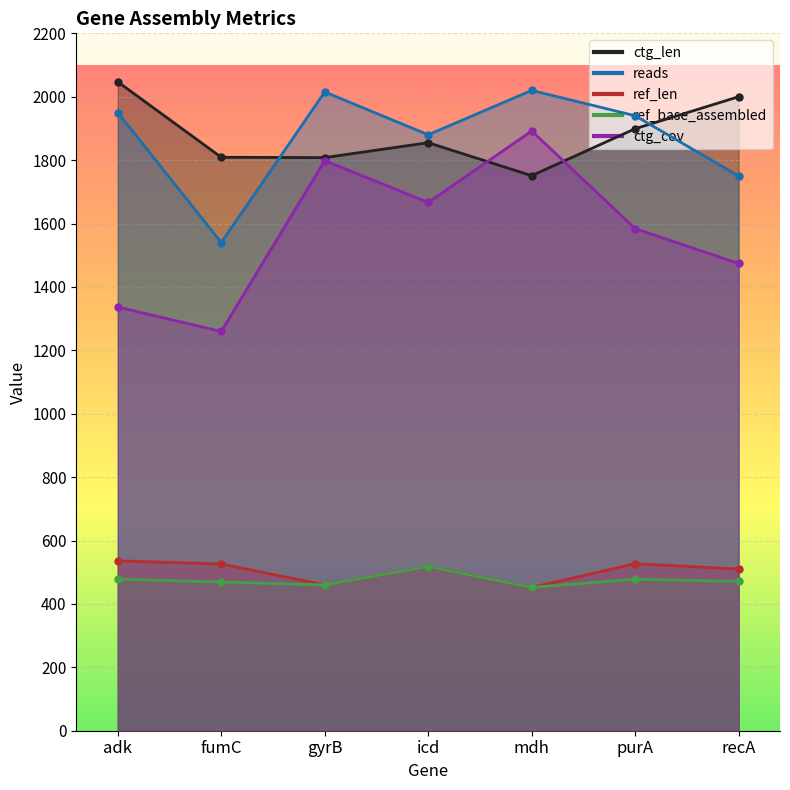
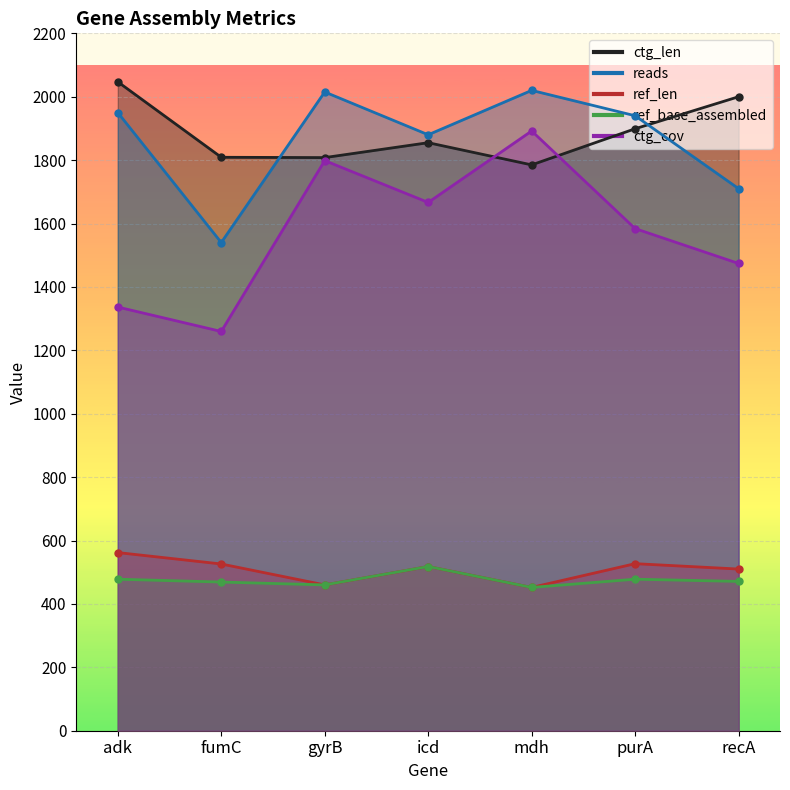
  {
    "ctg_len": {
      "adk": 2050,
      "fumC": 1810,
      "gyrB": 1810,
      "icd": 1860,
-     "mdh": 1750
+     "mdh": 1790
    },
    "reads": {
      "adk": 1950,
      "fumC": 1540,
      "gyrB": 2020,
      "icd": 1880,
      "mdh": 2020,
-     "recA": 1750
+     "recA": 1710
    },
    "ref_len": {
-     "adk": 540,
+     "adk": 560,
      "fumC": 530,
      "purA": 530,
      "recA": 510
    },
    "ref_base_assembled": {
      "adk": 480,
      "fumC": 470,
      "purA": 480,
      "recA": 470
    },
    "ctg_cov": {
      "adk": 1340,
      "fumC": 1260,
      "gyrB": 1800,
      "icd": 1670,
      "mdh": 1890,
      "purA": 1580,
      "recA": 1470
    }
  }
